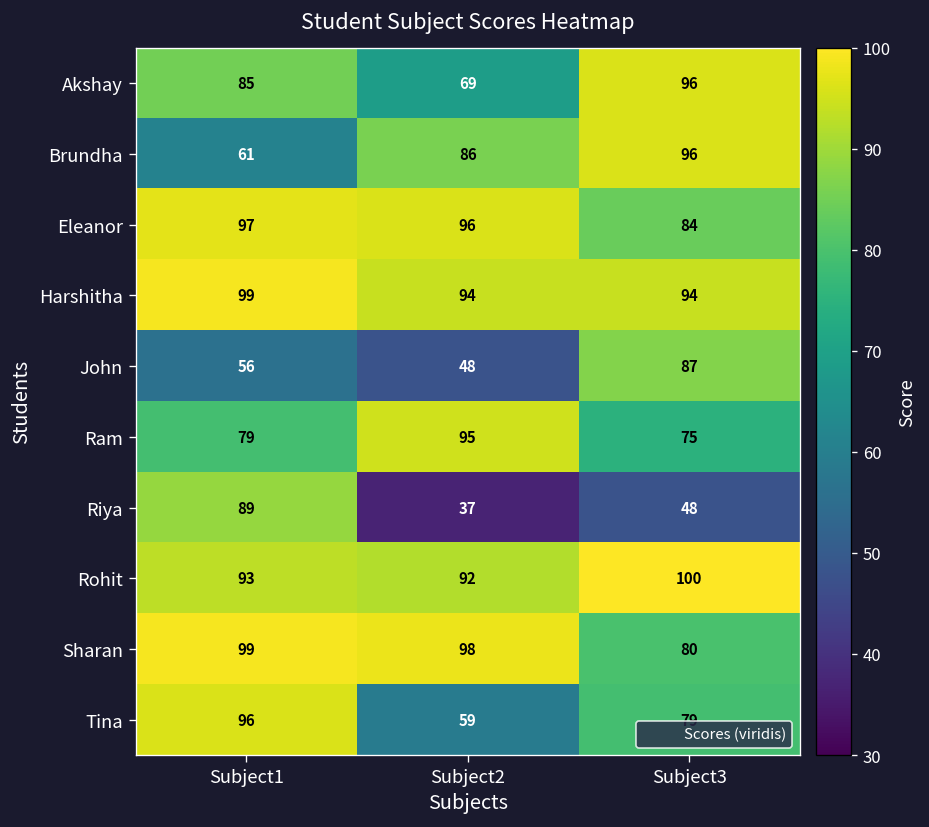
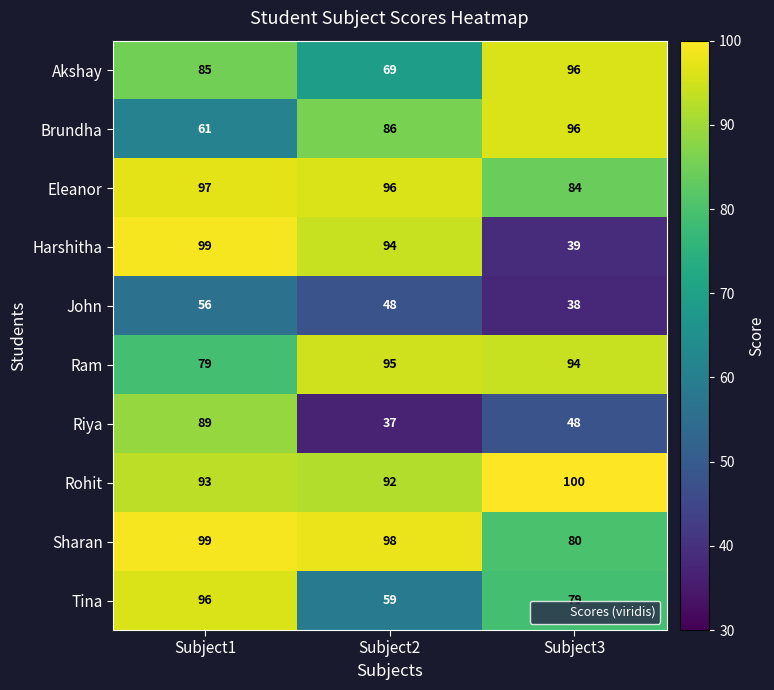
  {
    "Akshay": {
      "Subject1": 85,
      "Subject2": 69,
      "Subject3": 96
    },
    "Brundha": {
      "Subject1": 61,
      "Subject2": 86,
      "Subject3": 96
    },
    "Eleanor": {
      "Subject1": 97,
      "Subject2": 96,
      "Subject3": 84
    },
    "Harshitha": {
      "Subject1": 99,
      "Subject2": 94,
-     "Subject3": 94
+     "Subject3": 39
    },
    "John": {
      "Subject1": 56,
      "Subject2": 48,
-     "Subject3": 87
+     "Subject3": 38
    },
    "Ram": {
      "Subject1": 79,
      "Subject2": 95,
-     "Subject3": 75
+     "Subject3": 94
    },
    "Riya": {
      "Subject1": 89,
      "Subject2": 37,
      "Subject3": 48
    },
    "Rohit": {
      "Subject1": 93,
      "Subject2": 92,
      "Subject3": 100
    },
    "Sharan": {
      "Subject1": 99,
      "Subject2": 98,
      "Subject3": 80
    },
    "Tina": {
      "Subject1": 96,
      "Subject2": 59
    }
  }
